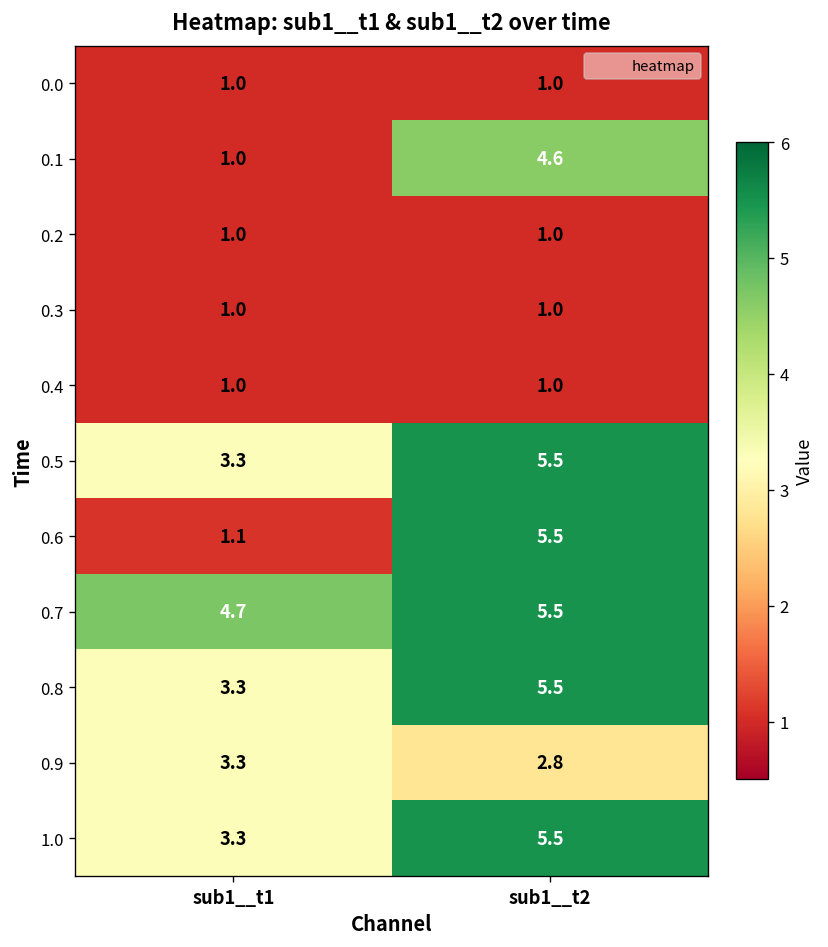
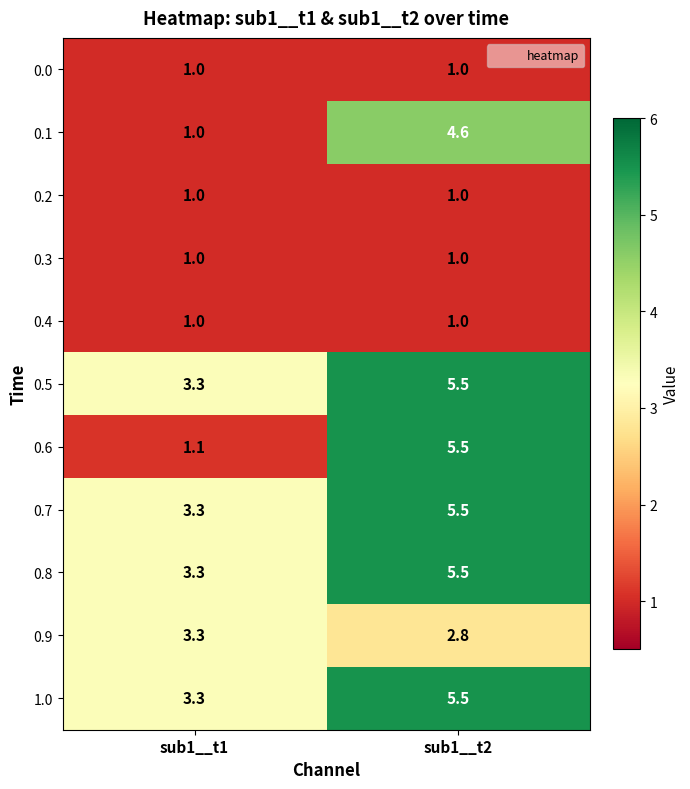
  {
    "0.0": {
      "sub1__t1": 1.0,
      "sub1__t2": 1.0
    },
    "0.1": {
      "sub1__t1": 1.0,
      "sub1__t2": 4.6
    },
    "0.2": {
      "sub1__t1": 1.0,
      "sub1__t2": 1.0
    },
    "0.3": {
      "sub1__t1": 1.0,
      "sub1__t2": 1.0
    },
    "0.4": {
      "sub1__t1": 1.0,
      "sub1__t2": 1.0
    },
    "0.5": {
      "sub1__t1": 3.3,
      "sub1__t2": 5.5
    },
    "0.6": {
      "sub1__t1": 1.1,
      "sub1__t2": 5.5
    },
    "0.7": {
-     "sub1__t1": 4.7,
+     "sub1__t1": 3.3,
      "sub1__t2": 5.5
    },
    "0.8": {
      "sub1__t1": 3.3,
      "sub1__t2": 5.5
    },
    "0.9": {
      "sub1__t1": 3.3,
      "sub1__t2": 2.8
    },
    "1.0": {
      "sub1__t1": 3.3,
      "sub1__t2": 5.5
    }
  }
